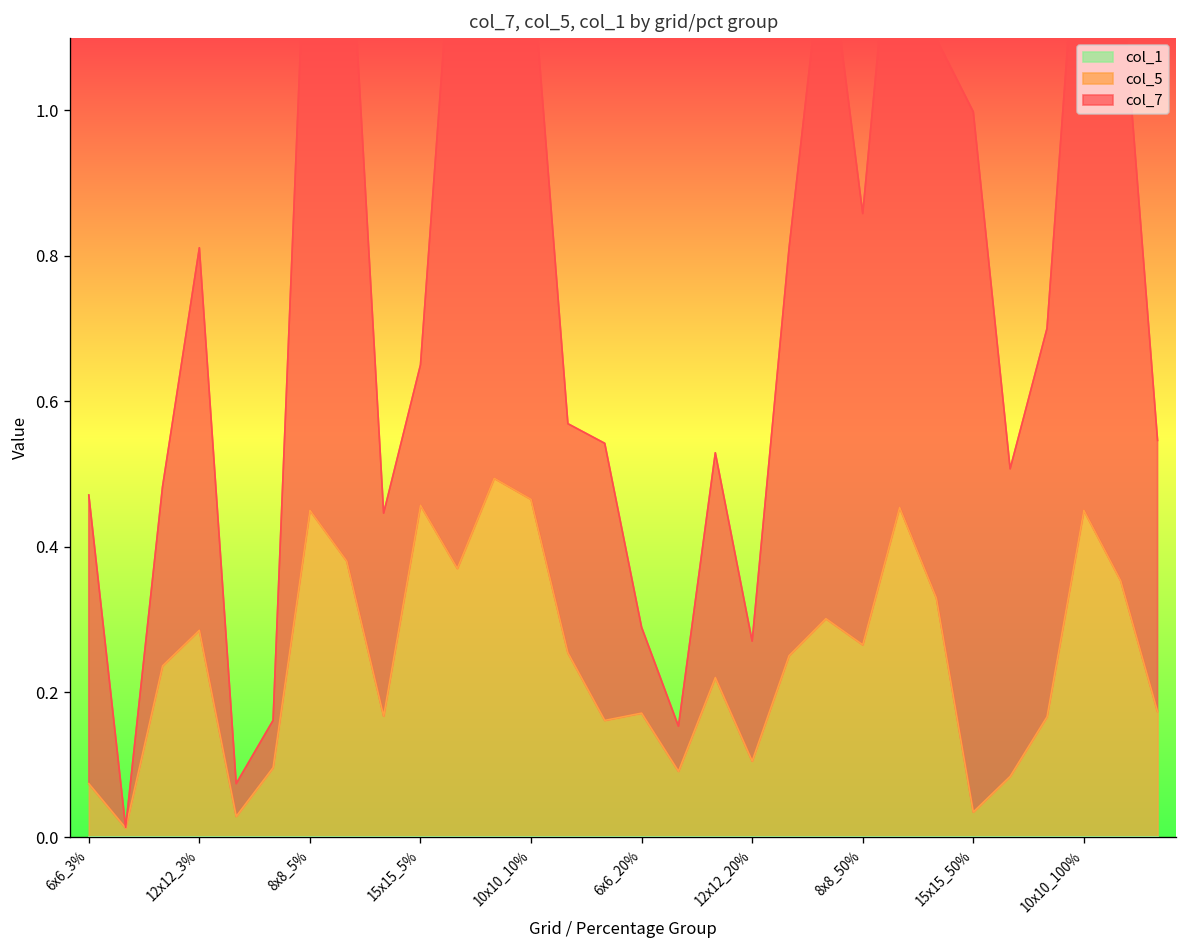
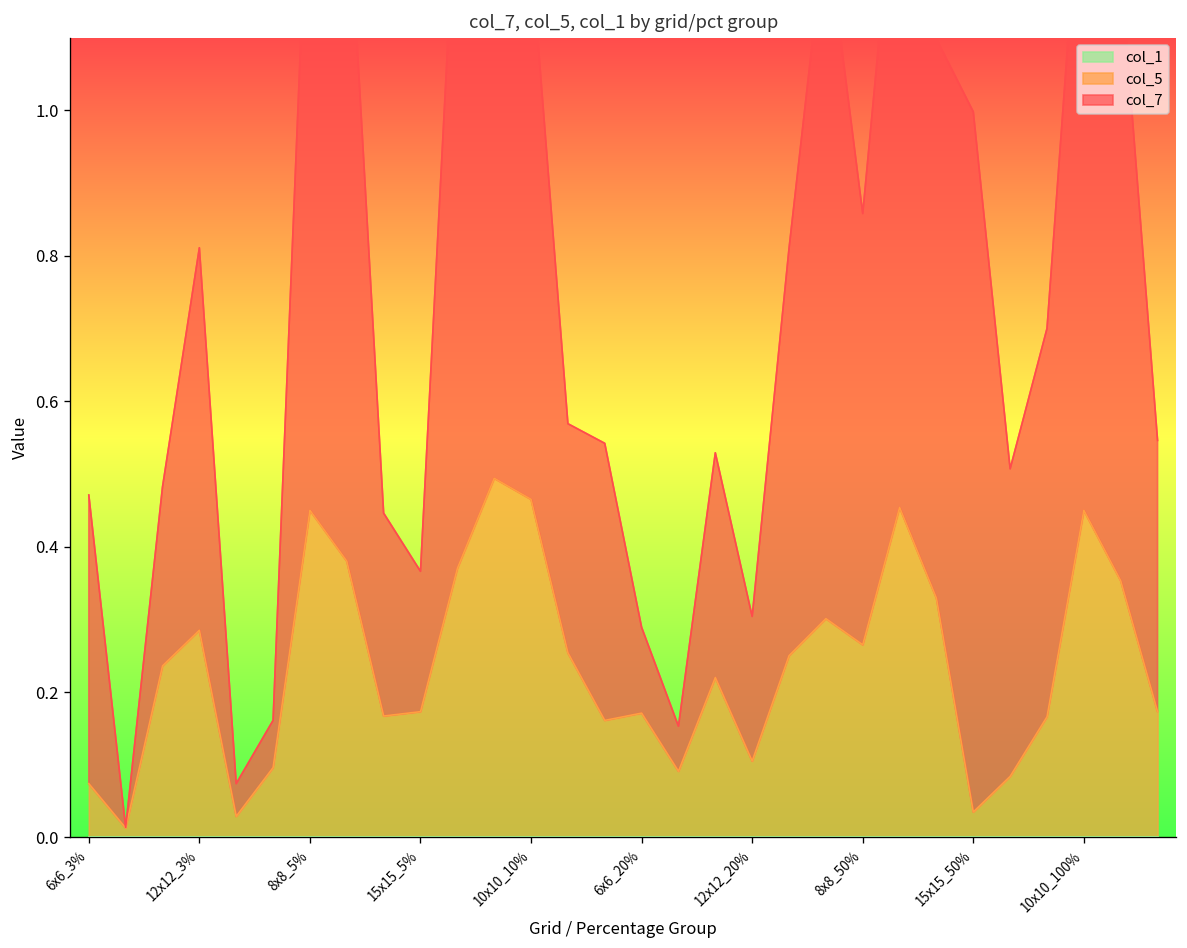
  {
    "col_1": {
      "6x6_3%": 0.00,
      "12x12_3%": 0.00,
      "8x8_5%": 0.00,
      "15x15_5%": 0.00,
      "10x10_10%": 0.00,
      "6x6_20%": 0.00,
      "12x12_20%": 0.00,
      "8x8_50%": 0.00,
      "15x15_50%": 0.00,
      "10x10_100%": 0.00
    },
    "col_5": {
      "6x6_3%": 0.07,
      "12x12_3%": 0.29,
      "8x8_5%": 0.45,
-     "15x15_5%": 0.46,
+     "15x15_5%": 0.17,
      "10x10_10%": 0.47,
      "6x6_20%": 0.17,
      "12x12_20%": 0.11,
      "8x8_50%": 0.27,
      "15x15_50%": 0.04,
      "10x10_100%": 0.45
    },
    "col_7": {
      "6x6_3%": 0.40,
      "12x12_3%": 0.53,
      "15x15_5%": 0.19,
      "6x6_20%": 0.12,
-     "12x12_20%": 0.17,
+     "12x12_20%": 0.20,
      "8x8_50%": 0.59,
      "15x15_50%": 0.96
    }
  }
